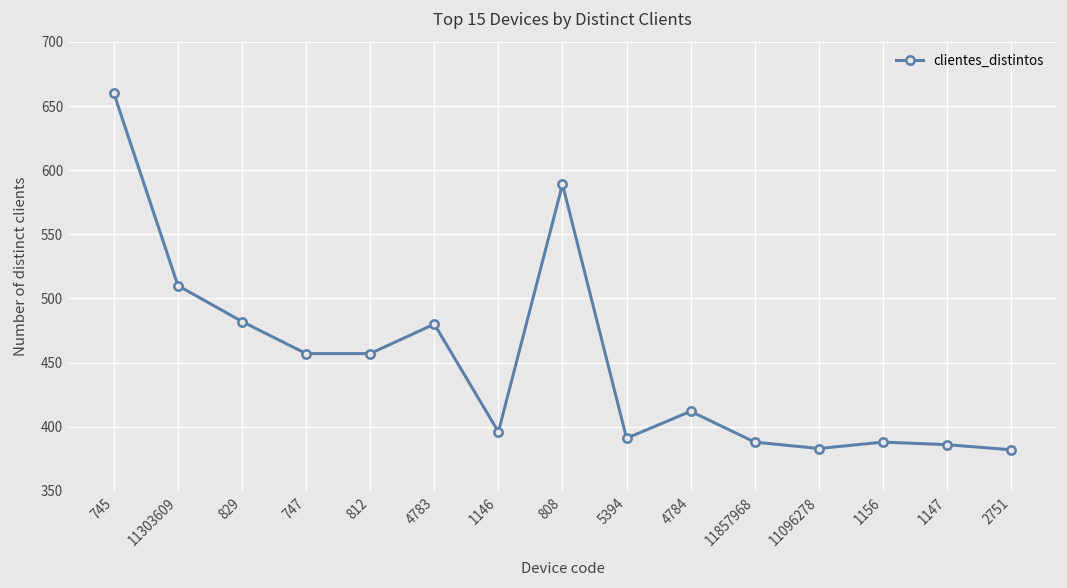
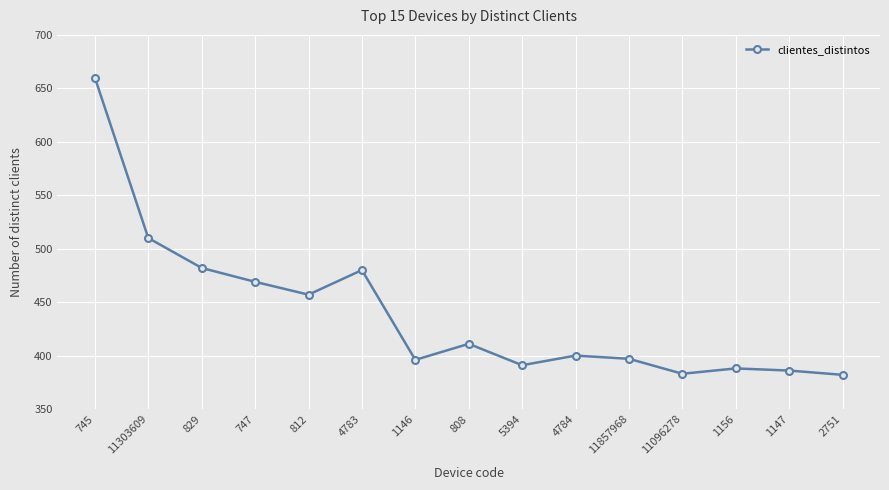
  {
    "745": 660,
    "11303609": 510,
    "829": 482,
-   "747": 457,
+   "747": 469,
    "812": 457,
    "4783": 480,
    "1146": 396,
-   "808": 589,
+   "808": 411,
    "5394": 391,
-   "4784": 412,
-   "11857968": 388,
+   "4784": 400,
+   "11857968": 397,
    "11096278": 383,
    "1156": 388,
    "1147": 386,
    "2751": 382
  }
